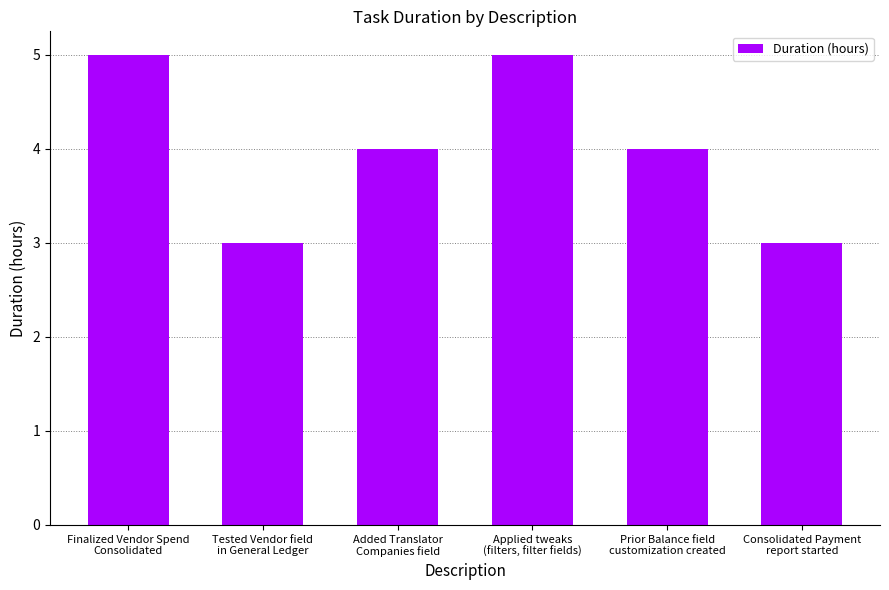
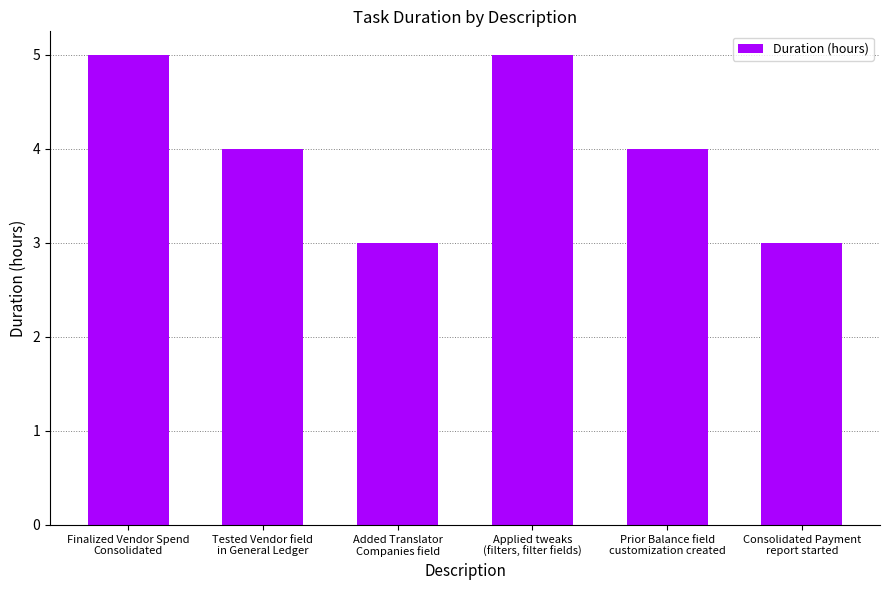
  {
    "Finalized Vendor Spend Consolidated": 5,
-   "Tested Vendor field in General Ledger": 3,
-   "Added Translator Companies field": 4,
+   "Tested Vendor field in General Ledger": 4,
+   "Added Translator Companies field": 3,
    "Applied tweaks (filters, filter fields)": 5,
    "Prior Balance field customization created": 4,
    "Consolidated Payment report started": 3
  }
